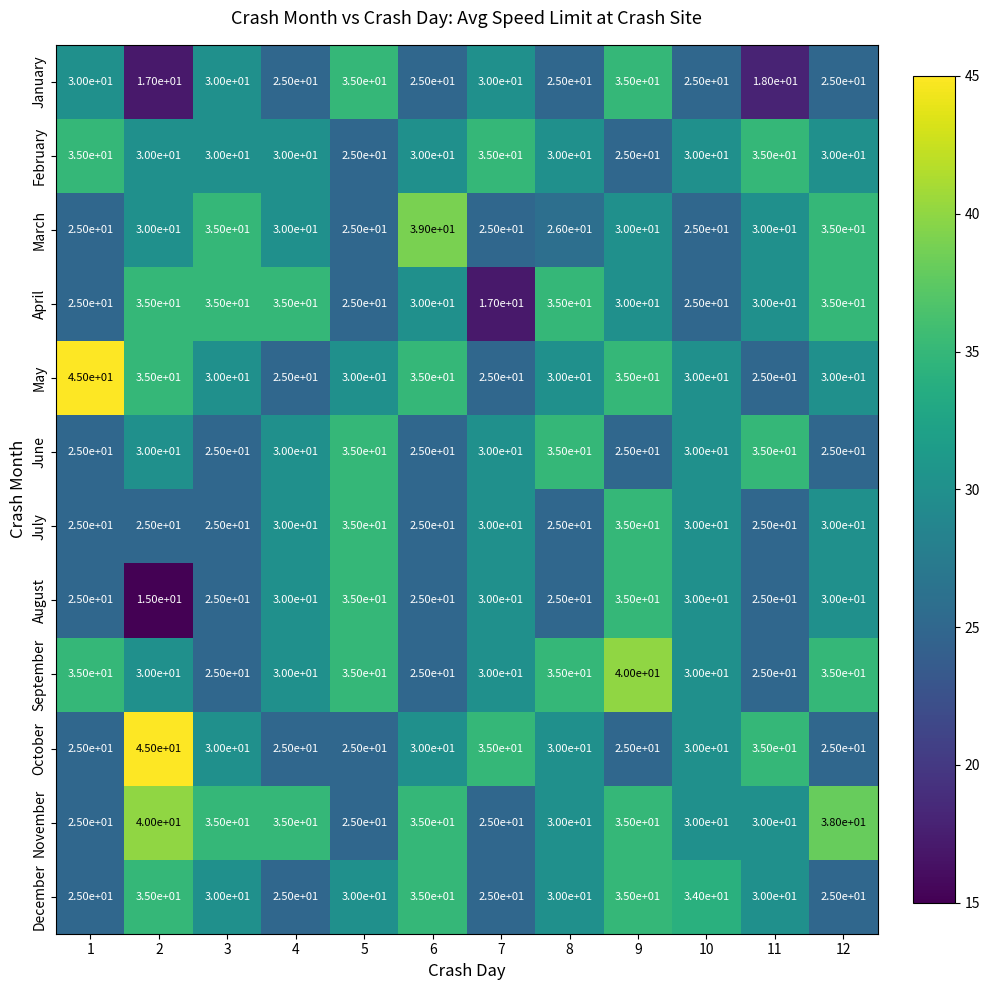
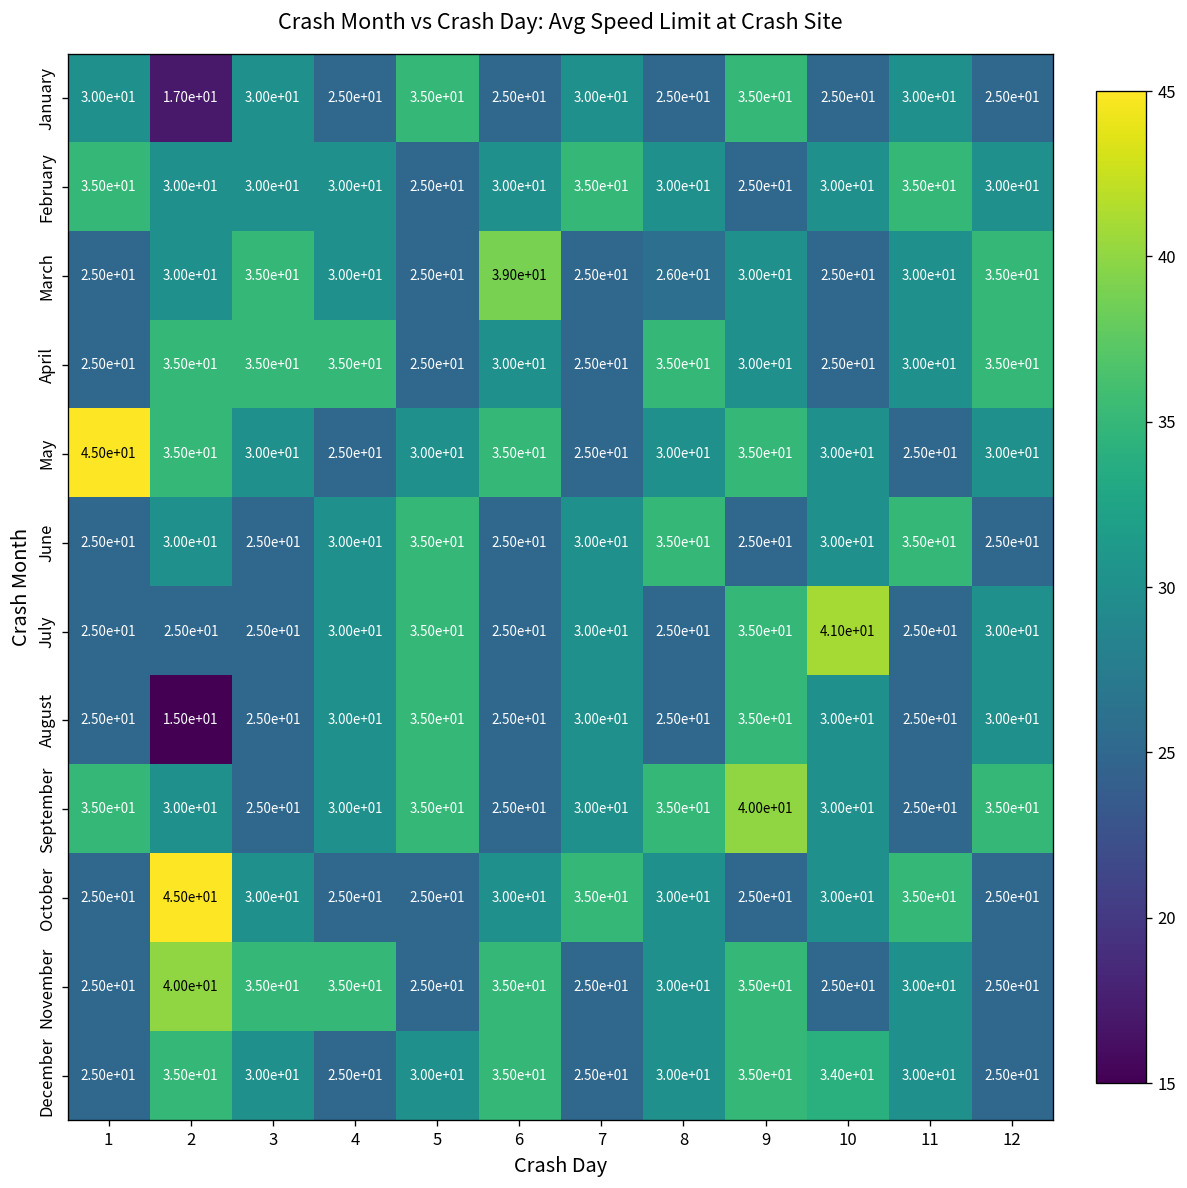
  {
    "January": {
      "1": "3.00e+01",
      "2": "1.70e+01",
      "3": "3.00e+01",
      "4": "2.50e+01",
      "5": "3.50e+01",
      "6": "2.50e+01",
      "7": "3.00e+01",
      "8": "2.50e+01",
      "9": "3.50e+01",
      "10": "2.50e+01",
-     "11": "1.80e+01",
+     "11": "3.00e+01",
      "12": "2.50e+01"
    },
    "February": {
      "1": "3.50e+01",
      "2": "3.00e+01",
      "3": "3.00e+01",
      "4": "3.00e+01",
      "5": "2.50e+01",
      "6": "3.00e+01",
      "7": "3.50e+01",
      "8": "3.00e+01",
      "9": "2.50e+01",
      "10": "3.00e+01",
      "11": "3.50e+01",
      "12": "3.00e+01"
    },
    "March": {
      "1": "2.50e+01",
      "2": "3.00e+01",
      "3": "3.50e+01",
      "4": "3.00e+01",
      "5": "2.50e+01",
      "6": "3.90e+01",
      "7": "2.50e+01",
      "8": "2.60e+01",
      "9": "3.00e+01",
      "10": "2.50e+01",
      "11": "3.00e+01",
      "12": "3.50e+01"
    },
    "April": {
      "1": "2.50e+01",
      "2": "3.50e+01",
      "3": "3.50e+01",
      "4": "3.50e+01",
      "5": "2.50e+01",
      "6": "3.00e+01",
-     "7": "1.70e+01",
+     "7": "2.50e+01",
      "8": "3.50e+01",
      "9": "3.00e+01",
      "10": "2.50e+01",
      "11": "3.00e+01",
      "12": "3.50e+01"
    },
    "May": {
      "1": "4.50e+01",
      "2": "3.50e+01",
      "3": "3.00e+01",
      "4": "2.50e+01",
      "5": "3.00e+01",
      "6": "3.50e+01",
      "7": "2.50e+01",
      "8": "3.00e+01",
      "9": "3.50e+01",
      "10": "3.00e+01",
      "11": "2.50e+01",
      "12": "3.00e+01"
    },
    "June": {
      "1": "2.50e+01",
      "2": "3.00e+01",
      "3": "2.50e+01",
      "4": "3.00e+01",
      "5": "3.50e+01",
      "6": "2.50e+01",
      "7": "3.00e+01",
      "8": "3.50e+01",
      "9": "2.50e+01",
      "10": "3.00e+01",
      "11": "3.50e+01",
      "12": "2.50e+01"
    },
    "July": {
      "1": "2.50e+01",
      "2": "2.50e+01",
      "3": "2.50e+01",
      "4": "3.00e+01",
      "5": "3.50e+01",
      "6": "2.50e+01",
      "7": "3.00e+01",
      "8": "2.50e+01",
      "9": "3.50e+01",
-     "10": "3.00e+01",
+     "10": "4.10e+01",
      "11": "2.50e+01",
      "12": "3.00e+01"
    },
    "August": {
      "1": "2.50e+01",
      "2": "1.50e+01",
      "3": "2.50e+01",
      "4": "3.00e+01",
      "5": "3.50e+01",
      "6": "2.50e+01",
      "7": "3.00e+01",
      "8": "2.50e+01",
      "9": "3.50e+01",
      "10": "3.00e+01",
      "11": "2.50e+01",
      "12": "3.00e+01"
    },
    "September": {
      "1": "3.50e+01",
      "2": "3.00e+01",
      "3": "2.50e+01",
      "4": "3.00e+01",
      "5": "3.50e+01",
      "6": "2.50e+01",
      "7": "3.00e+01",
      "8": "3.50e+01",
      "9": "4.00e+01",
      "10": "3.00e+01",
      "11": "2.50e+01",
      "12": "3.50e+01"
    },
    "October": {
      "1": "2.50e+01",
      "2": "4.50e+01",
      "3": "3.00e+01",
      "4": "2.50e+01",
      "5": "2.50e+01",
      "6": "3.00e+01",
      "7": "3.50e+01",
      "8": "3.00e+01",
      "9": "2.50e+01",
      "10": "3.00e+01",
      "11": "3.50e+01",
      "12": "2.50e+01"
    },
    "November": {
      "1": "2.50e+01",
      "2": "4.00e+01",
      "3": "3.50e+01",
      "4": "3.50e+01",
      "5": "2.50e+01",
      "6": "3.50e+01",
      "7": "2.50e+01",
      "8": "3.00e+01",
      "9": "3.50e+01",
-     "10": "3.00e+01",
+     "10": "2.50e+01",
      "11": "3.00e+01",
-     "12": "3.80e+01"
+     "12": "2.50e+01"
    },
    "December": {
      "1": "2.50e+01",
      "2": "3.50e+01",
      "3": "3.00e+01",
      "4": "2.50e+01",
      "5": "3.00e+01",
      "6": "3.50e+01",
      "7": "2.50e+01",
      "8": "3.00e+01",
      "9": "3.50e+01",
      "10": "3.40e+01",
      "11": "3.00e+01",
      "12": "2.50e+01"
    }
  }
